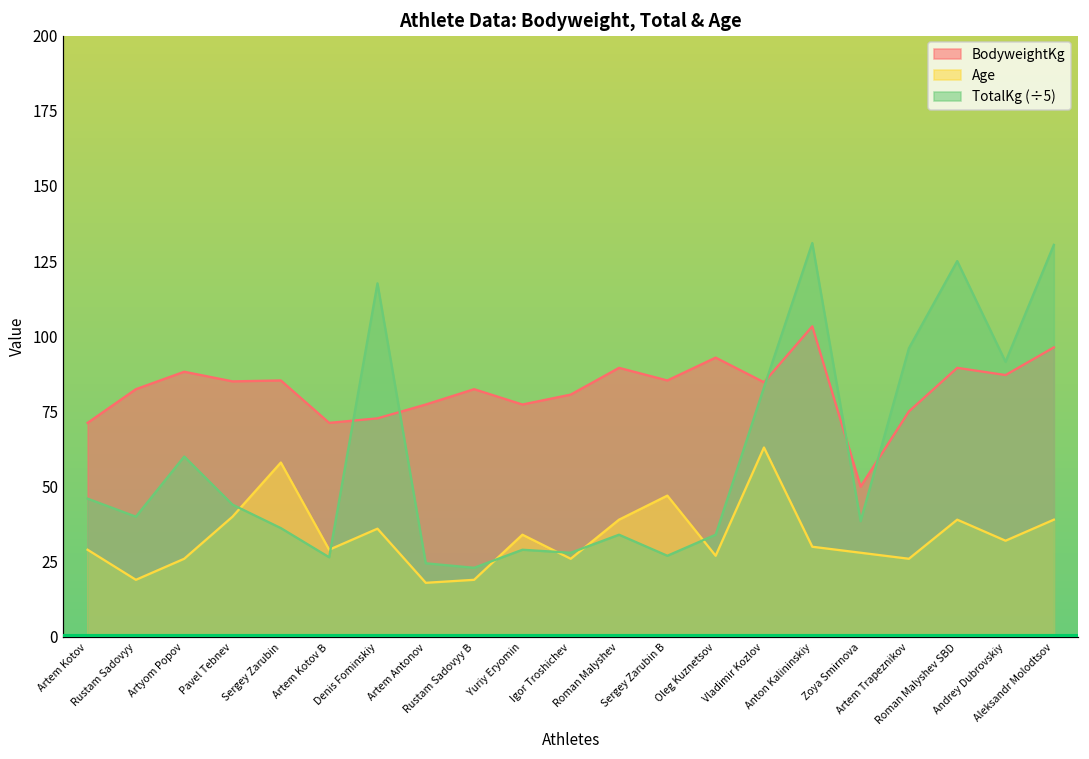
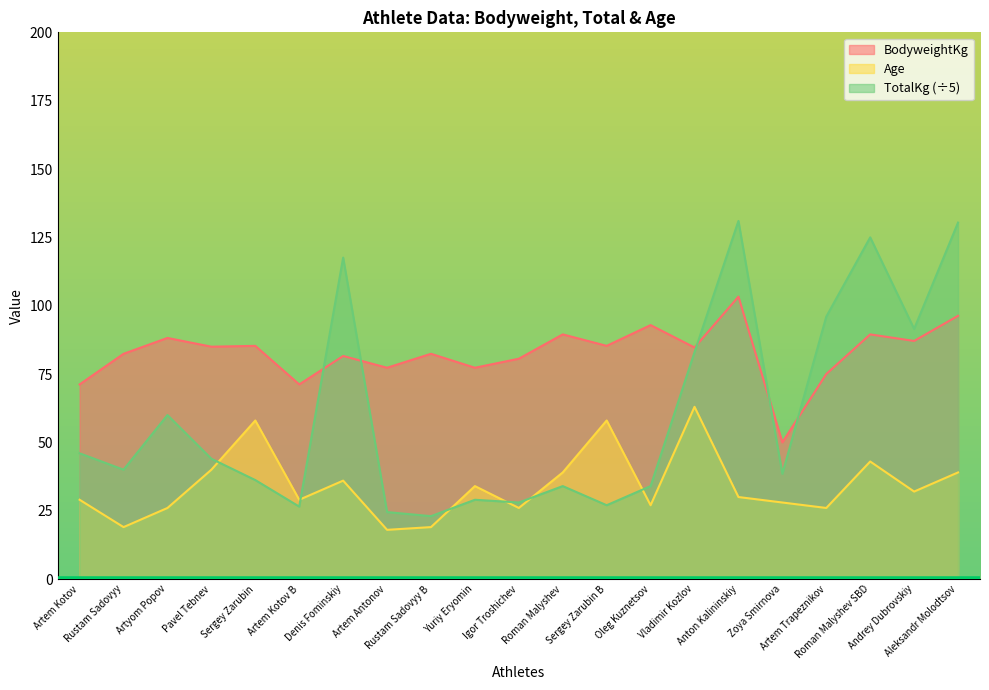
  {
    "BodyweightKg": {
      "Artem Kotov": 71,
      "Rustam Sadovyy": 82,
      "Artyom Popov": 88,
      "Pavel Tebnev": 85,
      "Sergey Zarubin": 85,
      "Artem Kotov B": 71,
-     "Denis Fominskiy": 73,
+     "Denis Fominskiy": 82,
      "Artem Antonov": 77,
      "Rustam Sadovyy B": 82,
      "Yuriy Eryomin": 77,
      "Igor Troshichev": 81,
      "Roman Malyshev": 90,
      "Sergey Zarubin B": 85,
      "Oleg Kuznetsov": 93,
      "Vladimir Kozlov": 85,
      "Anton Kalininskiy": 103,
      "Zoya Smirnova": 50,
      "Artem Trapeznikov": 75,
      "Roman Malyshev SBD": 90,
      "Andrey Dubrovskiy": 87,
      "Aleksandr Molodtsov": 96
    },
    "Age": {
      "Artem Kotov": 29,
      "Rustam Sadovyy": 19,
      "Artyom Popov": 26,
      "Pavel Tebnev": 40,
      "Sergey Zarubin": 58,
      "Artem Kotov B": 29,
      "Denis Fominskiy": 36,
      "Artem Antonov": 18,
      "Rustam Sadovyy B": 19,
      "Yuriy Eryomin": 34,
      "Igor Troshichev": 26,
      "Roman Malyshev": 39,
-     "Sergey Zarubin B": 47,
+     "Sergey Zarubin B": 58,
      "Oleg Kuznetsov": 27,
      "Vladimir Kozlov": 63,
      "Anton Kalininskiy": 30,
      "Zoya Smirnova": 28,
      "Artem Trapeznikov": 26,
-     "Roman Malyshev SBD": 39,
+     "Roman Malyshev SBD": 43,
      "Andrey Dubrovskiy": 32,
      "Aleksandr Molodtsov": 39
    },
    "TotalKg (÷5)": {
      "Artem Kotov": 46,
      "Rustam Sadovyy": 40,
      "Artyom Popov": 60,
      "Pavel Tebnev": 44,
      "Sergey Zarubin": 36,
      "Artem Kotov B": 27,
      "Denis Fominskiy": 118,
      "Artem Antonov": 25,
      "Rustam Sadovyy B": 23,
      "Yuriy Eryomin": 29,
      "Igor Troshichev": 28,
      "Roman Malyshev": 34,
      "Sergey Zarubin B": 27,
      "Oleg Kuznetsov": 34,
      "Vladimir Kozlov": 83,
      "Anton Kalininskiy": 131,
      "Zoya Smirnova": 39,
      "Artem Trapeznikov": 96,
      "Roman Malyshev SBD": 125,
      "Andrey Dubrovskiy": 92,
      "Aleksandr Molodtsov": 130
    }
  }
